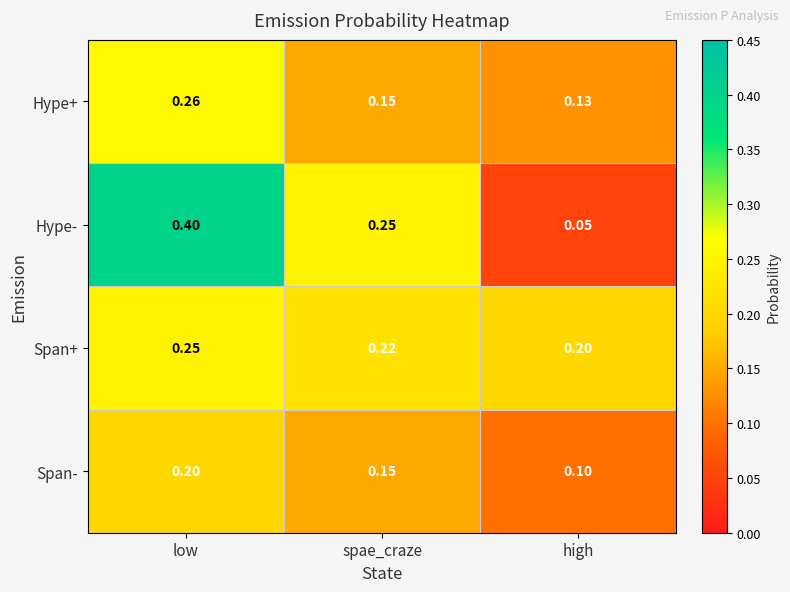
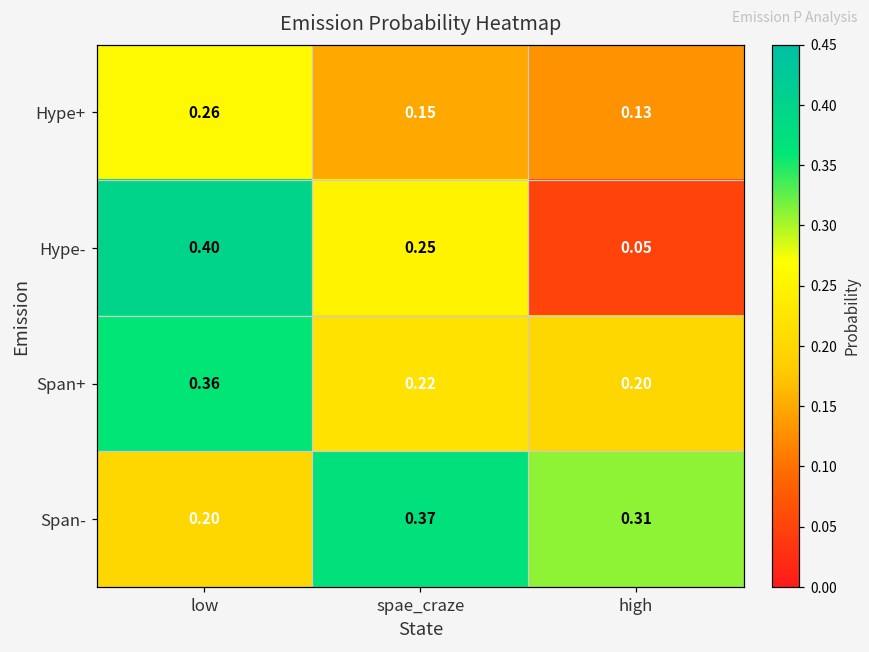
  {
    "Hype+": {
      "low": 0.26,
      "spae_craze": 0.15,
      "high": 0.13
    },
    "Hype-": {
      "low": 0.40,
      "spae_craze": 0.25,
      "high": 0.05
    },
    "Span+": {
-     "low": 0.25,
+     "low": 0.36,
      "spae_craze": 0.22,
      "high": 0.20
    },
    "Span-": {
      "low": 0.20,
-     "spae_craze": 0.15,
-     "high": 0.10
+     "spae_craze": 0.37,
+     "high": 0.31
    }
  }
